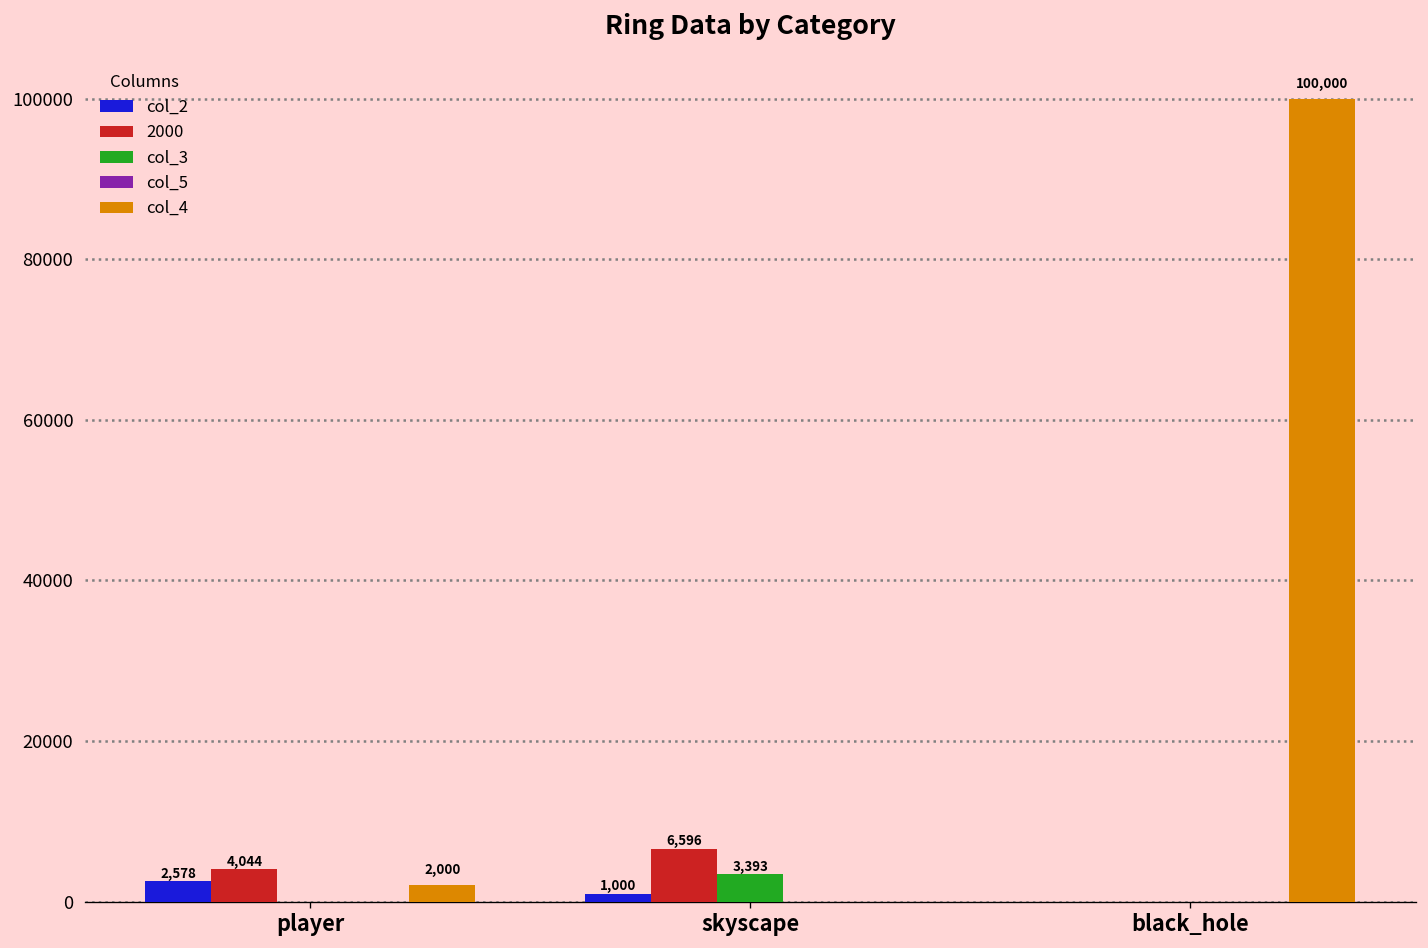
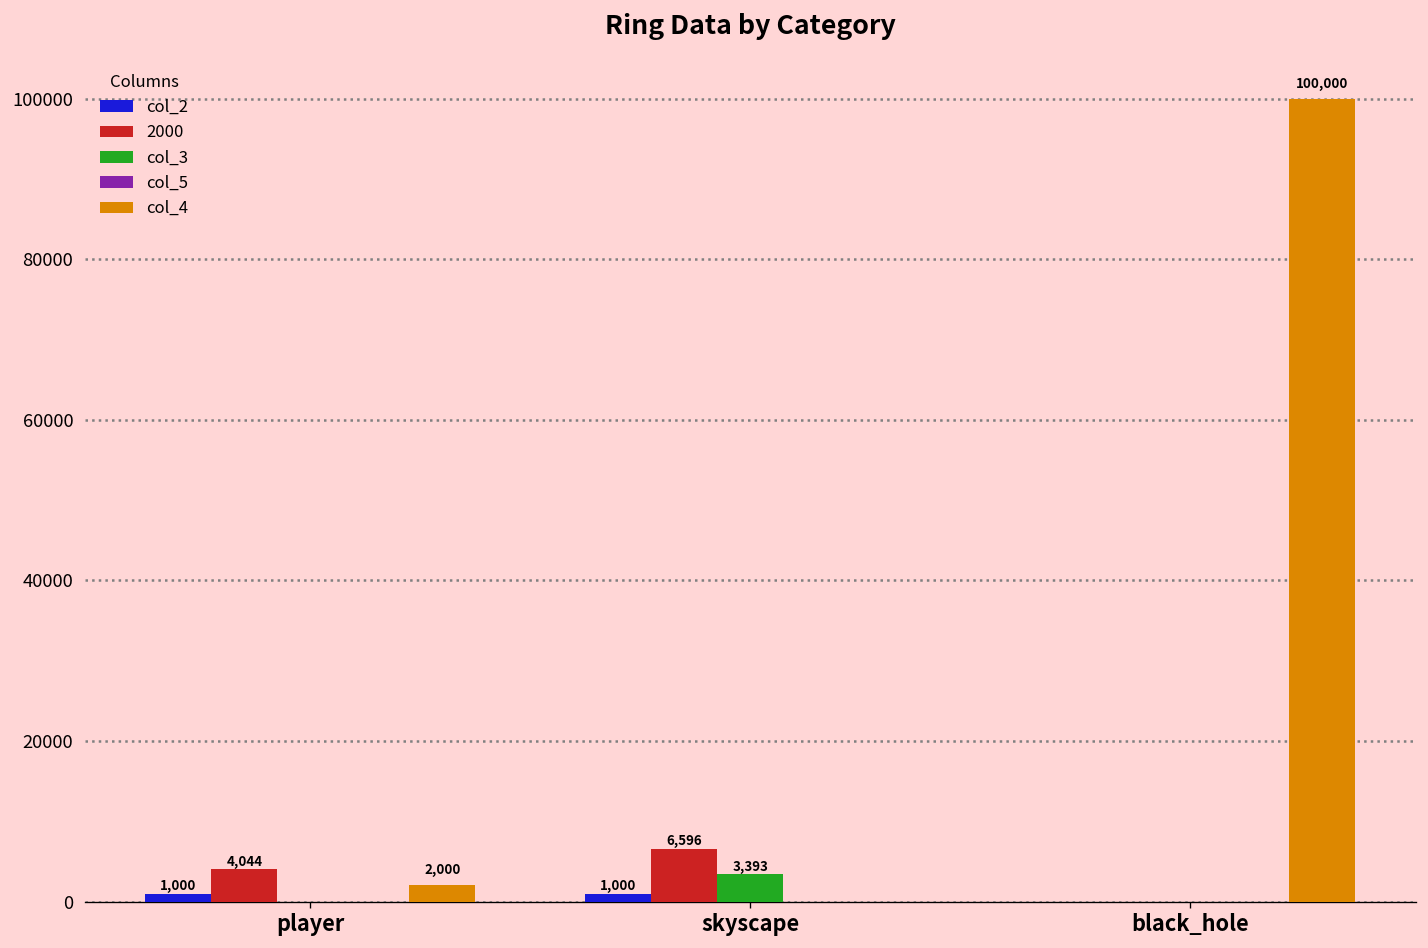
  {
    "col_2": {
-     "player": "2,578",
+     "player": "1,000",
      "skyscape": "1,000"
    },
    "2000": {
      "player": "4,044",
      "skyscape": "6,596"
    },
    "col_3": {
      "skyscape": "3,393"
    },
    "col_5": {
      "player": "0",
      "skyscape": "0",
      "black_hole": "0"
    },
    "col_4": {
      "player": "2,000",
      "black_hole": "100,000"
    }
  }
